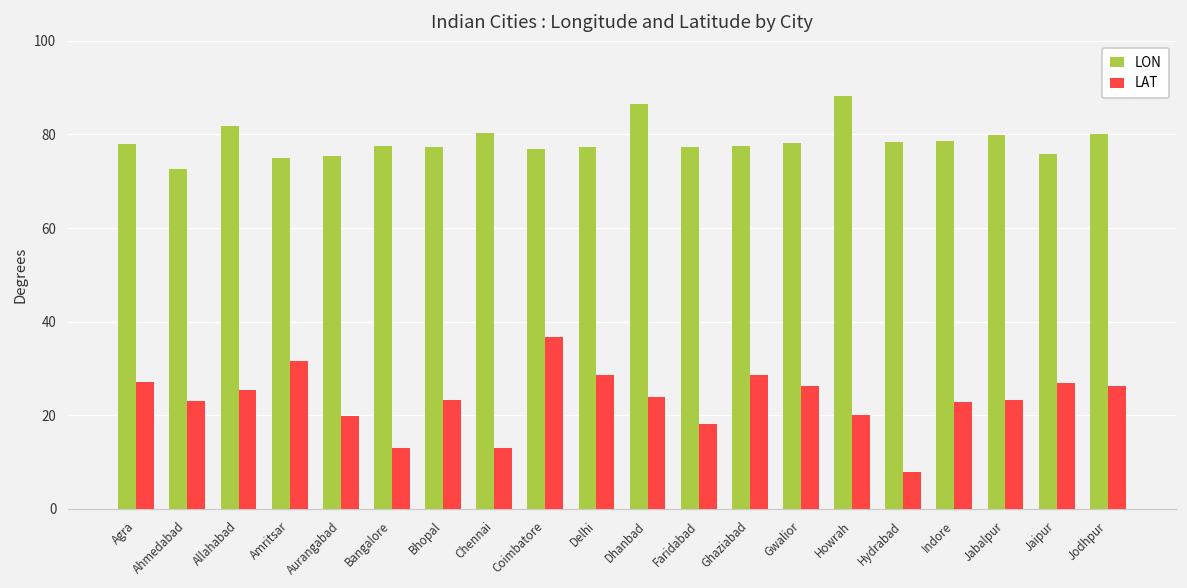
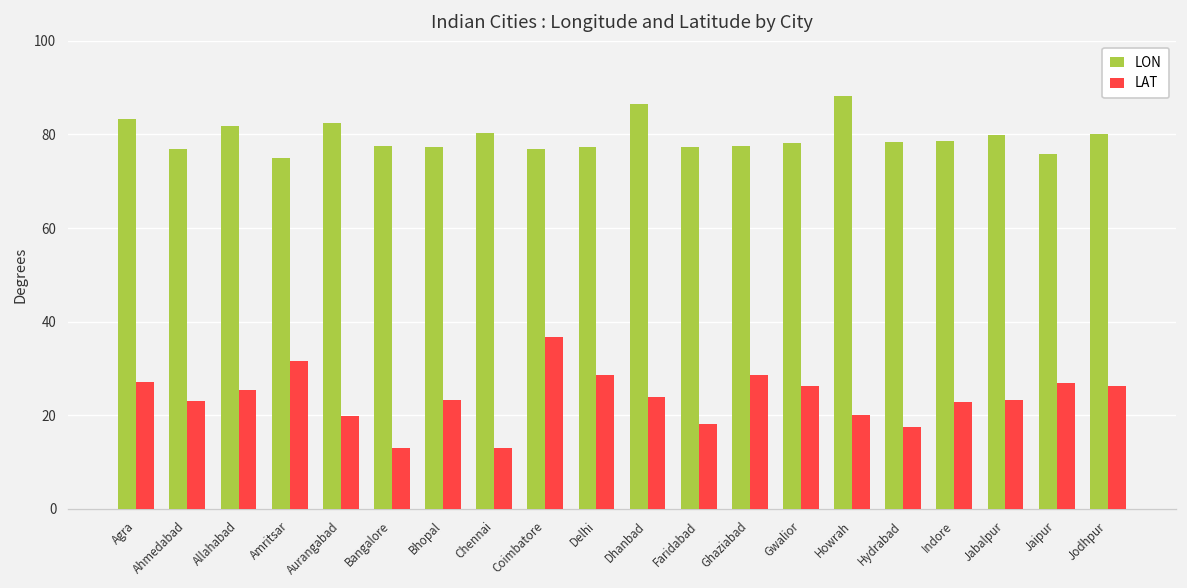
  {
    "LON": {
-     "Agra": 78,
-     "Ahmedabad": 73,
+     "Agra": 83,
+     "Ahmedabad": 77,
      "Allahabad": 82,
      "Amritsar": 75,
-     "Aurangabad": 75,
+     "Aurangabad": 83,
      "Bangalore": 78,
      "Bhopal": 77,
      "Chennai": 80,
      "Coimbatore": 77,
      "Delhi": 77,
      "Dhanbad": 86,
      "Faridabad": 77,
      "Ghaziabad": 77,
      "Gwalior": 78,
      "Howrah": 88,
      "Hydrabad": 78,
      "Indore": 79,
      "Jabalpur": 80,
      "Jaipur": 76,
      "Jodhpur": 80
    },
    "LAT": {
      "Agra": 27,
      "Ahmedabad": 23,
      "Allahabad": 25,
      "Amritsar": 32,
      "Aurangabad": 20,
      "Bangalore": 13,
      "Bhopal": 23,
      "Chennai": 13,
      "Coimbatore": 37,
      "Delhi": 29,
      "Dhanbad": 24,
      "Faridabad": 18,
      "Ghaziabad": 29,
      "Gwalior": 26,
      "Howrah": 20,
-     "Hydrabad": 8,
+     "Hydrabad": 17,
      "Indore": 23,
      "Jabalpur": 23,
      "Jaipur": 27,
      "Jodhpur": 26
    }
  }
